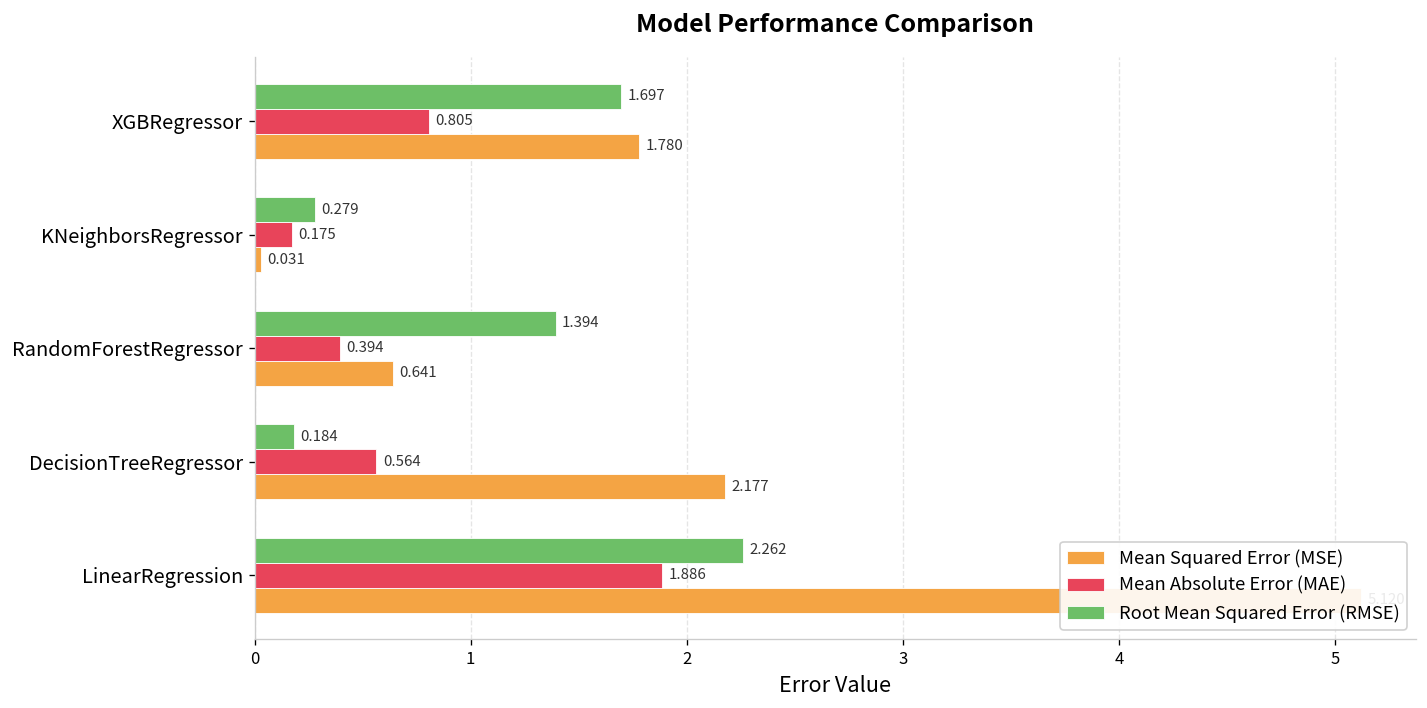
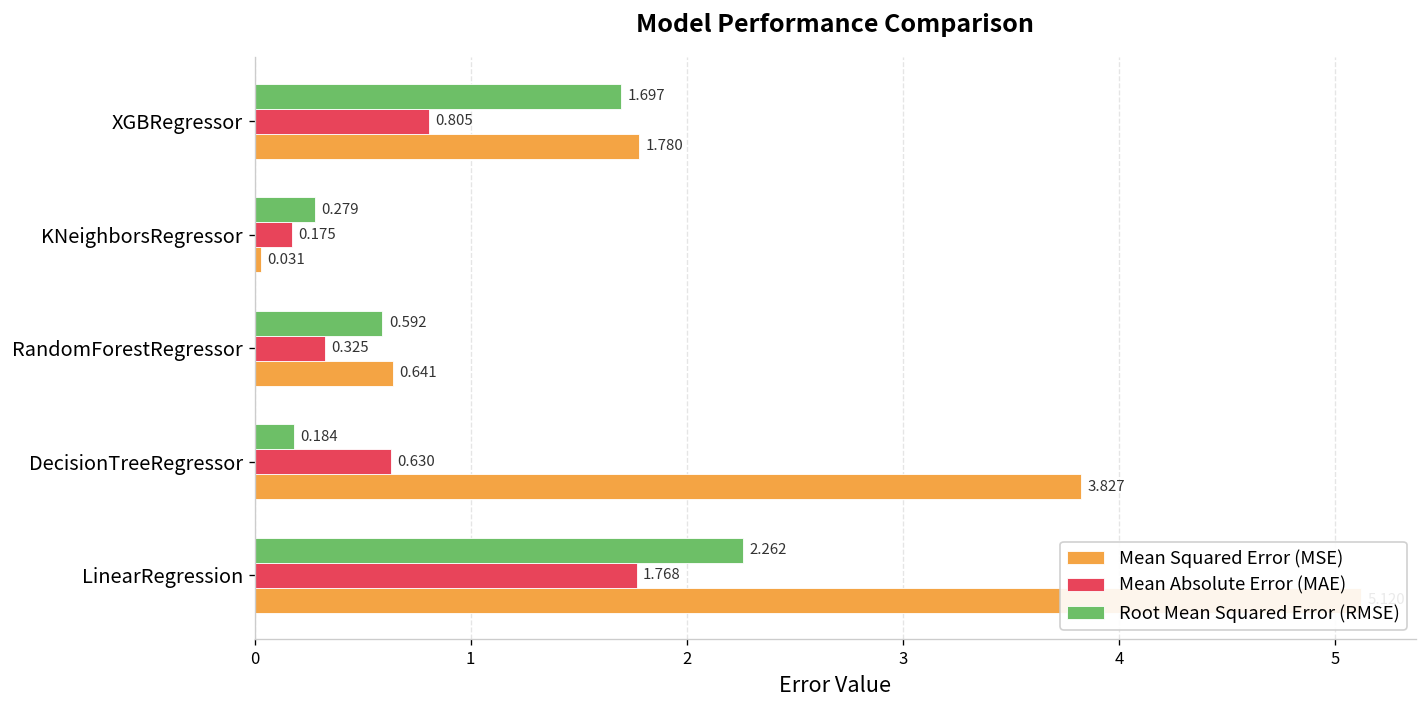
  {
    "Mean Squared Error (MSE)": {
      "XGBRegressor": 1.780,
      "KNeighborsRegressor": 0.031,
      "RandomForestRegressor": 0.641,
-     "DecisionTreeRegressor": 2.177
+     "DecisionTreeRegressor": 3.827
    },
    "Mean Absolute Error (MAE)": {
      "XGBRegressor": 0.805,
      "KNeighborsRegressor": 0.175,
-     "RandomForestRegressor": 0.394,
-     "DecisionTreeRegressor": 0.564,
-     "LinearRegression": 1.886
+     "RandomForestRegressor": 0.325,
+     "DecisionTreeRegressor": 0.630,
+     "LinearRegression": 1.768
    },
    "Root Mean Squared Error (RMSE)": {
      "XGBRegressor": 1.697,
      "KNeighborsRegressor": 0.279,
-     "RandomForestRegressor": 1.394,
+     "RandomForestRegressor": 0.592,
      "DecisionTreeRegressor": 0.184,
      "LinearRegression": 2.262
    }
  }
